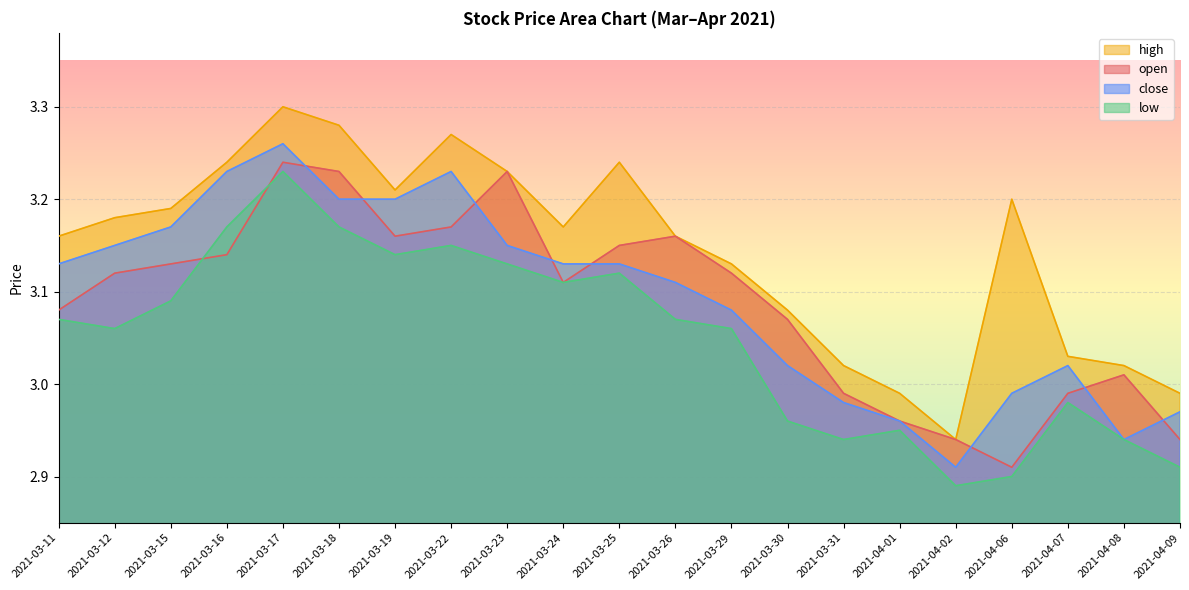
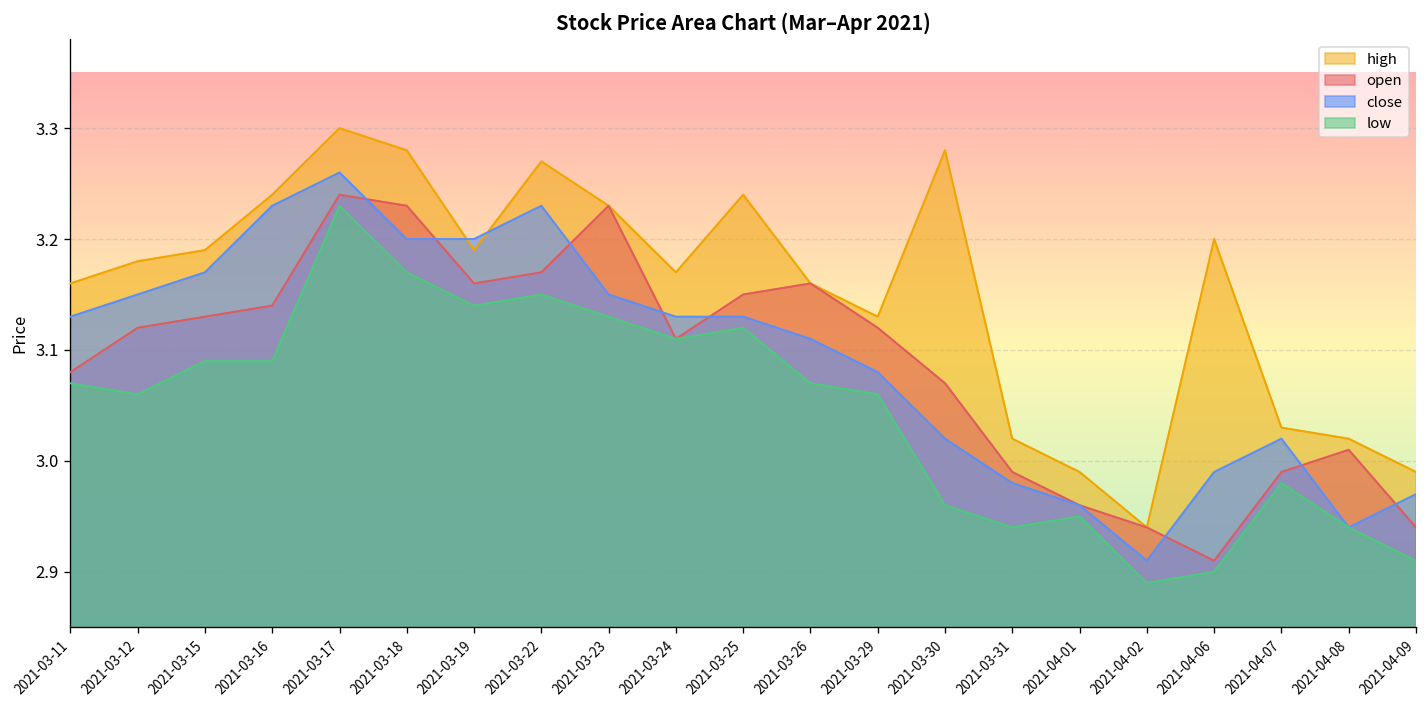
  {
    "high": {
      "2021-03-11": 3.16,
      "2021-03-12": 3.18,
      "2021-03-15": 3.19,
      "2021-03-16": 3.24,
      "2021-03-17": 3.30,
      "2021-03-18": 3.28,
-     "2021-03-19": 3.21,
+     "2021-03-19": 3.19,
      "2021-03-22": 3.27,
      "2021-03-24": 3.17,
      "2021-03-25": 3.24,
      "2021-03-29": 3.13,
-     "2021-03-30": 3.08,
+     "2021-03-30": 3.28,
      "2021-03-31": 3.02,
      "2021-04-01": 2.99,
      "2021-04-06": 3.20,
      "2021-04-07": 3.03,
      "2021-04-08": 3.02,
      "2021-04-09": 2.99
    },
    "open": {
      "2021-03-11": 3.08,
      "2021-03-12": 3.12,
      "2021-03-15": 3.13,
      "2021-03-16": 3.14,
      "2021-03-17": 3.24,
      "2021-03-18": 3.23,
      "2021-03-19": 3.16,
      "2021-03-22": 3.17,
      "2021-03-25": 3.15,
      "2021-03-29": 3.12,
      "2021-03-30": 3.07,
      "2021-03-31": 2.99,
      "2021-04-06": 2.91,
      "2021-04-07": 2.99,
      "2021-04-08": 3.01,
      "2021-04-09": 2.94
    },
    "close": {
      "2021-03-11": 3.13,
      "2021-03-12": 3.15,
      "2021-03-15": 3.17,
      "2021-03-16": 3.23,
      "2021-03-17": 3.26,
      "2021-03-18": 3.20,
      "2021-03-19": 3.20,
      "2021-03-22": 3.23,
      "2021-03-23": 3.15,
      "2021-03-24": 3.13,
      "2021-03-25": 3.13,
      "2021-03-26": 3.11,
      "2021-03-29": 3.08,
      "2021-03-30": 3.02,
      "2021-03-31": 2.98,
      "2021-04-02": 2.91,
      "2021-04-06": 2.99,
      "2021-04-07": 3.02,
      "2021-04-09": 2.97
    },
    "low": {
      "2021-03-11": 3.07,
      "2021-03-12": 3.06,
      "2021-03-15": 3.09,
-     "2021-03-16": 3.17,
+     "2021-03-16": 3.09,
      "2021-03-17": 3.23,
      "2021-03-18": 3.17,
      "2021-03-19": 3.14,
      "2021-03-22": 3.15,
      "2021-03-23": 3.13,
      "2021-03-25": 3.12,
      "2021-03-26": 3.07,
      "2021-03-29": 3.06,
      "2021-03-30": 2.96,
      "2021-03-31": 2.94,
      "2021-04-01": 2.95,
      "2021-04-02": 2.89,
      "2021-04-06": 2.90,
      "2021-04-07": 2.98,
      "2021-04-09": 2.91
    }
  }
